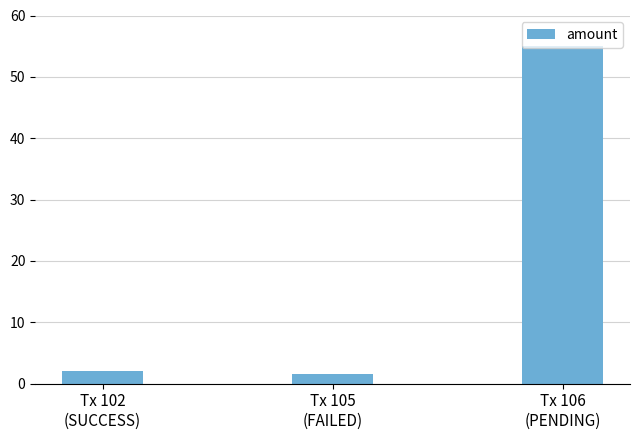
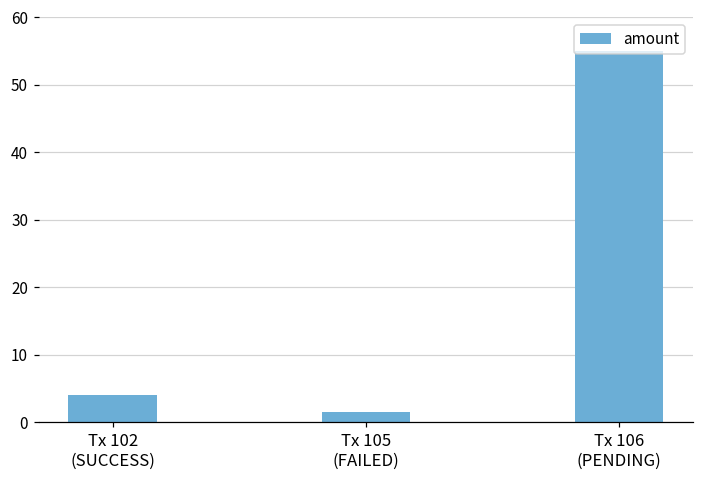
  {
-   "Tx 102 (SUCCESS)": 2,
+   "Tx 102 (SUCCESS)": 4,
    "Tx 105 (FAILED)": 2
  }
